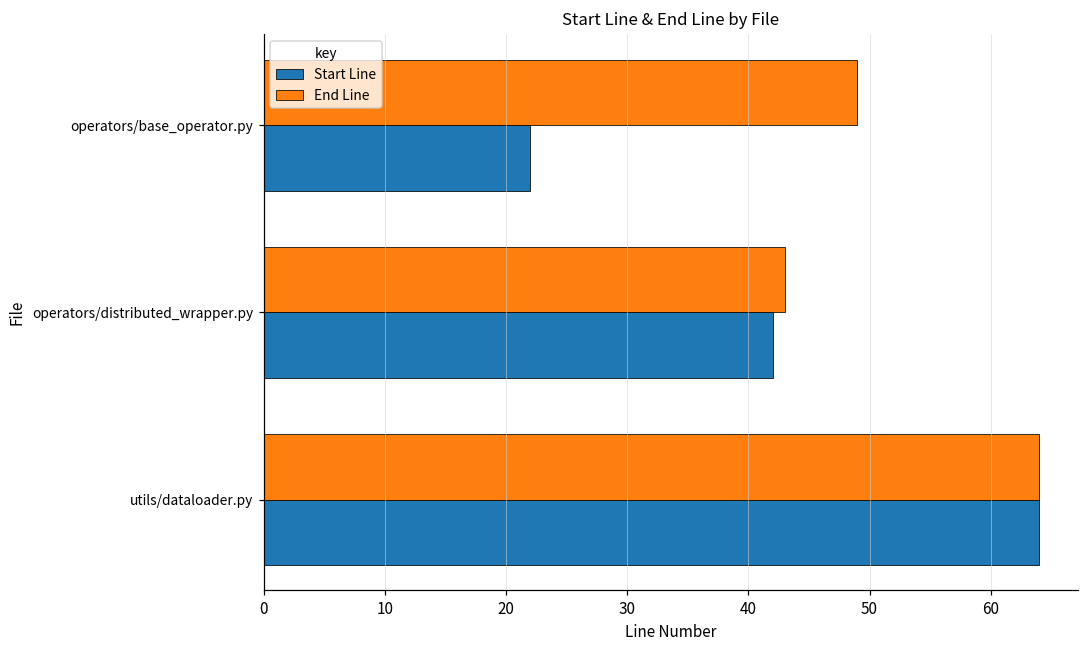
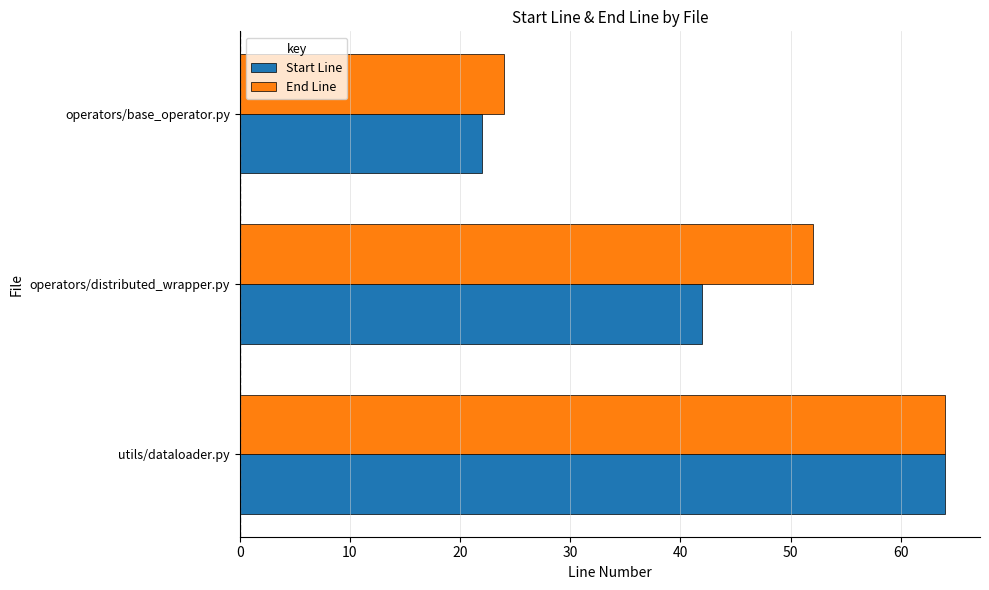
  {
    "Start Line": {
      "operators/base_operator.py": 22,
      "operators/distributed_wrapper.py": 42,
      "utils/dataloader.py": 64
    },
    "End Line": {
-     "operators/base_operator.py": 49,
-     "operators/distributed_wrapper.py": 43,
+     "operators/base_operator.py": 24,
+     "operators/distributed_wrapper.py": 52,
      "utils/dataloader.py": 64
    }
  }
